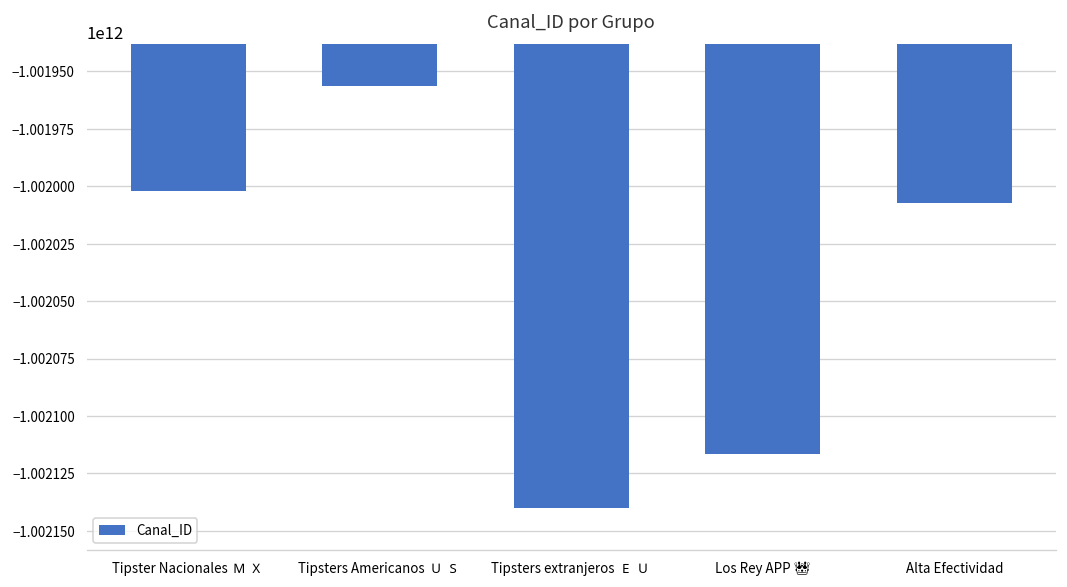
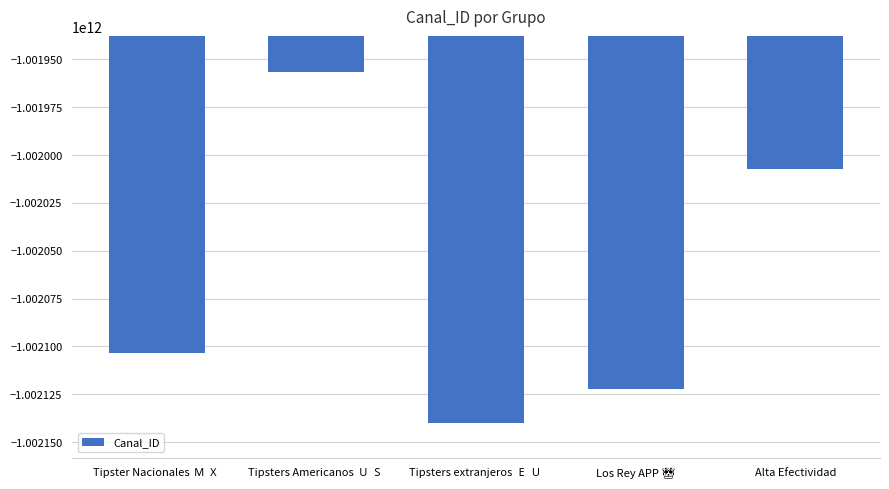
  {
-   "Tipster Nacionales 🇲🇽": -1002002000000,
+   "Tipster Nacionales 🇲🇽": -1002104000000,
    "Tipsters Americanos 🇺🇸": -1001956000000,
    "Tipsters extranjeros 🇪🇺": -1002140000000,
-   "Los Rey APP 👑": -1002117000000,
+   "Los Rey APP 👑": -1002122000000,
    "Alta Efectividad": -1002007000000
  }
